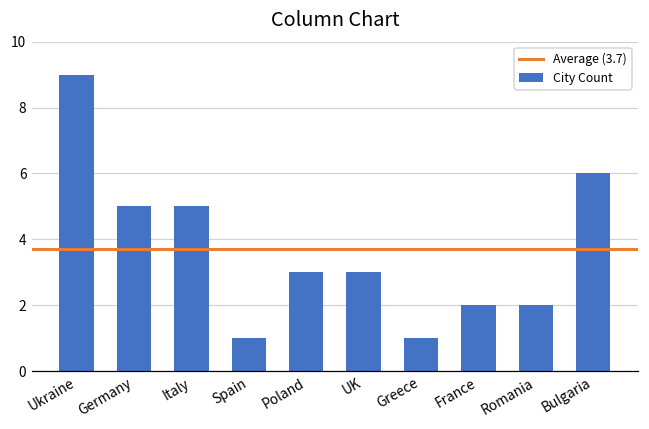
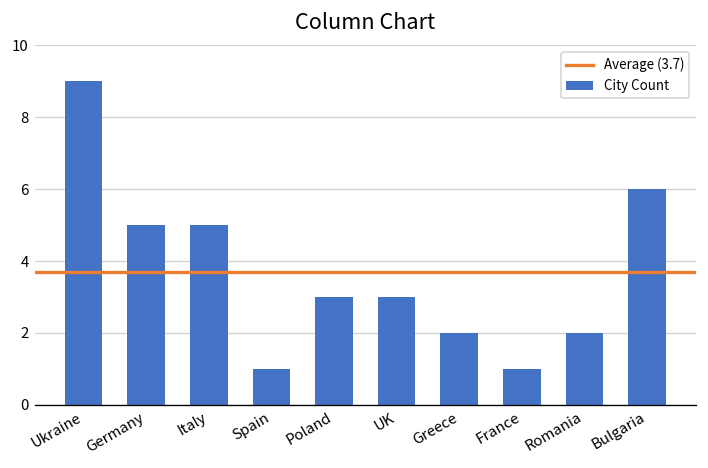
  {
    "Ukraine": 9,
    "Germany": 5,
    "Italy": 5,
    "Spain": 1,
    "Poland": 3,
    "UK": 3,
-   "Greece": 1,
-   "France": 2,
+   "Greece": 2,
+   "France": 1,
    "Romania": 2,
    "Bulgaria": 6
  }
